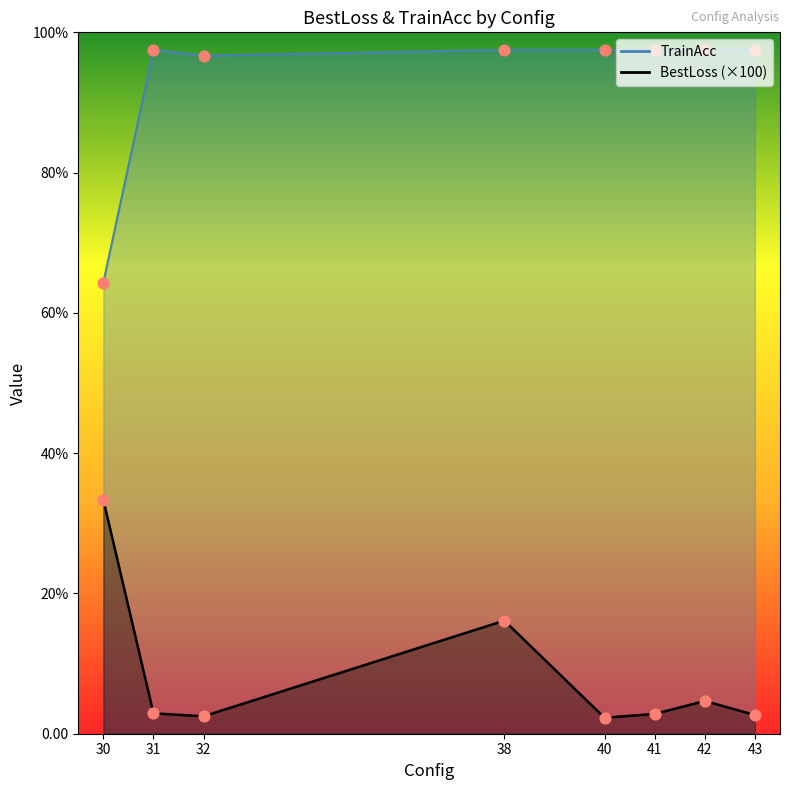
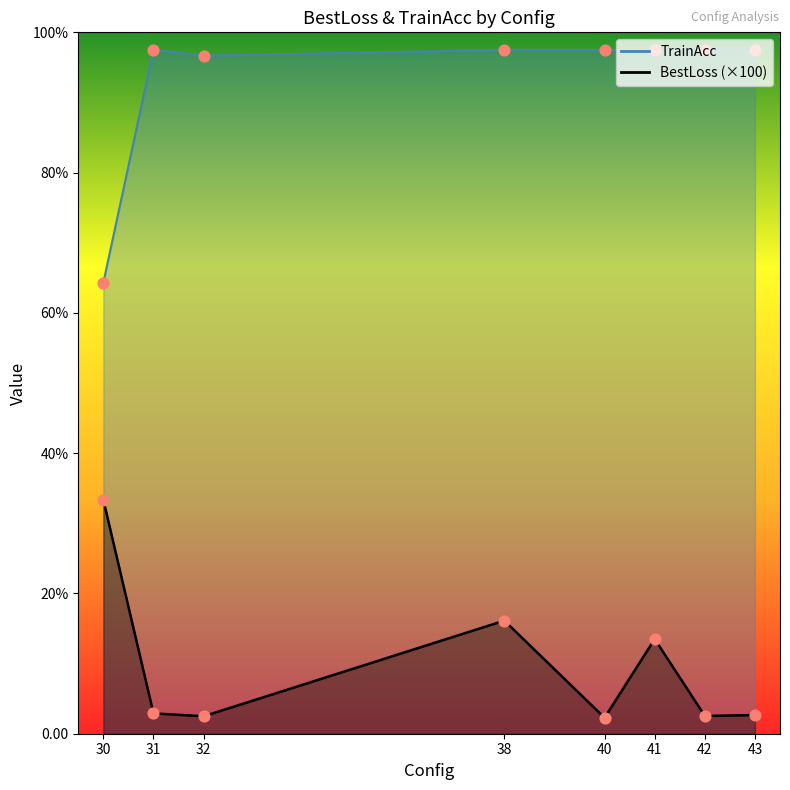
  {
    "TrainAcc": {
      "30": "64%",
      "31": "98%",
      "32": "97%",
      "38": "98%",
      "40": "98%"
    },
    "BestLoss (×100)": {
      "30": "33%",
      "31": "3%",
      "32": "2%",
      "38": "16%",
      "40": "2%",
-     "41": "3%",
-     "42": "5%",
+     "41": "14%",
+     "42": "3%",
      "43": "3%"
    }
  }
